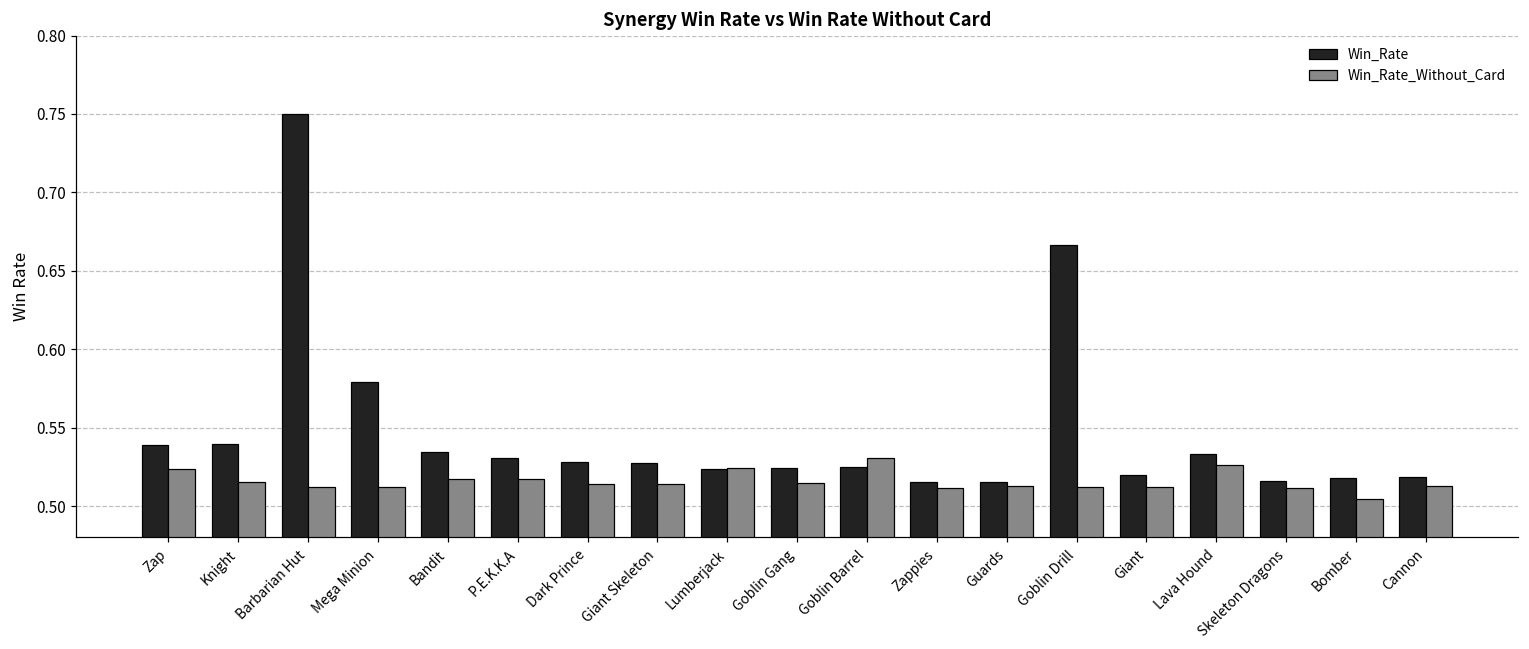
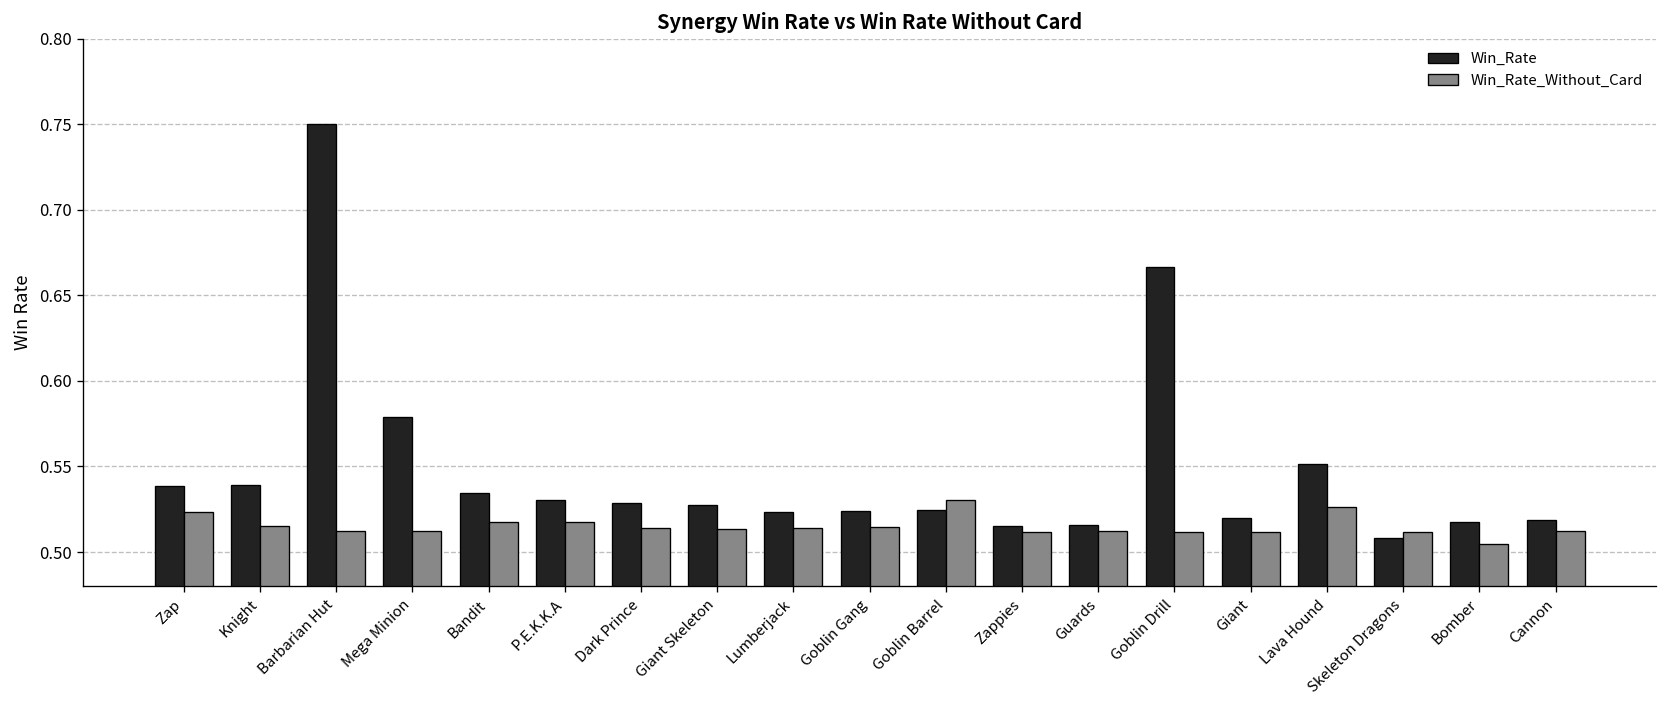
  {
    "Win_Rate": {
      "Zap": 0.539,
      "Knight": 0.539,
      "Barbarian Hut": 0.750,
      "Mega Minion": 0.579,
      "Bandit": 0.535,
      "P.E.K.K.A": 0.530,
      "Dark Prince": 0.528,
      "Giant Skeleton": 0.527,
      "Lumberjack": 0.523,
      "Goblin Gang": 0.524,
      "Goblin Barrel": 0.525,
      "Zappies": 0.515,
      "Guards": 0.516,
      "Goblin Drill": 0.667,
      "Giant": 0.520,
-     "Lava Hound": 0.533,
-     "Skeleton Dragons": 0.516,
+     "Lava Hound": 0.552,
+     "Skeleton Dragons": 0.508,
      "Bomber": 0.518,
      "Cannon": 0.519
    },
    "Win_Rate_Without_Card": {
      "Zap": 0.524,
      "Knight": 0.515,
      "Barbarian Hut": 0.512,
      "Mega Minion": 0.512,
      "Bandit": 0.517,
      "P.E.K.K.A": 0.517,
      "Dark Prince": 0.514,
      "Giant Skeleton": 0.514,
-     "Lumberjack": 0.524,
+     "Lumberjack": 0.514,
      "Goblin Gang": 0.514,
      "Goblin Barrel": 0.530,
      "Zappies": 0.512,
      "Guards": 0.513,
      "Goblin Drill": 0.512,
      "Giant": 0.512,
      "Lava Hound": 0.526,
      "Skeleton Dragons": 0.512,
      "Bomber": 0.505,
      "Cannon": 0.512
    }
  }
